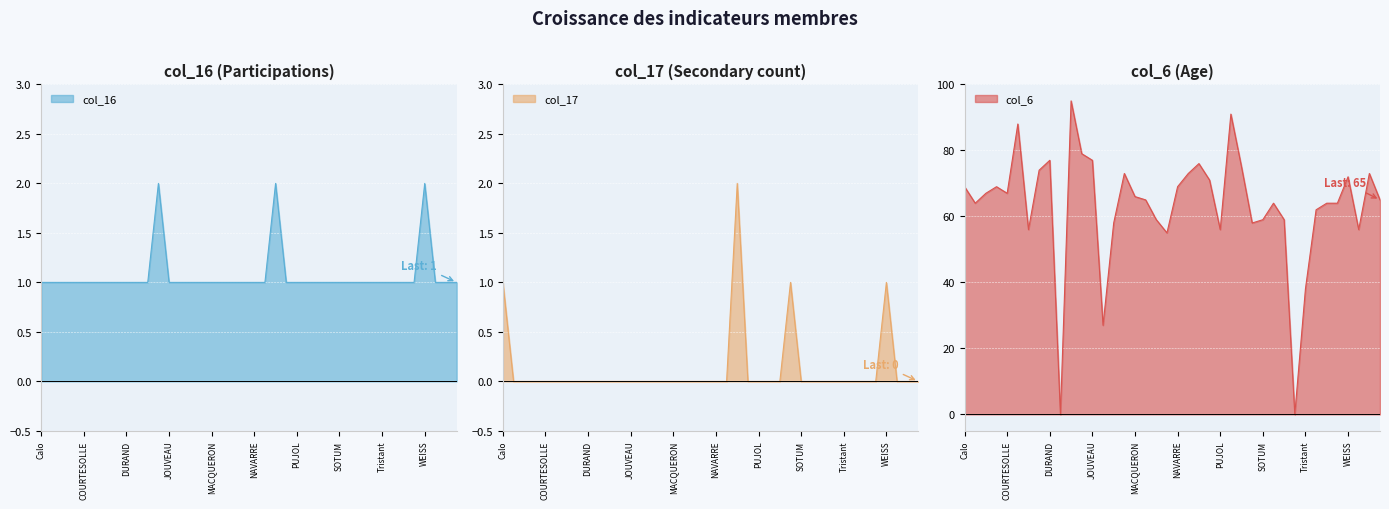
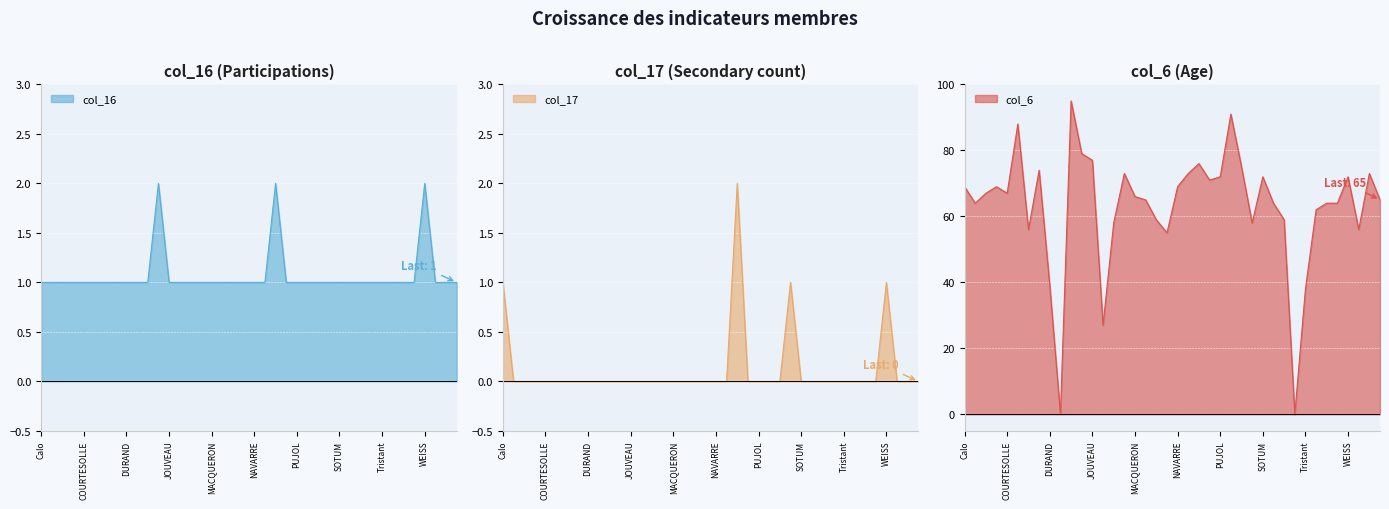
  {
    "col_16 (Participations)": {
      "Calo": 1.0,
      "COURTESOLLE": 1.0,
      "DURAND": 1.0,
      "JOUVEAU": 1.0,
      "MACQUERON": 1.0,
      "NAVARRE": 1.0,
      "PUJOL": 1.0,
      "SOTUM": 1.0,
      "Tristant": 1.0,
      "WEISS": 2.0
    },
    "col_17 (Secondary count)": {
      "Calo": 1.0,
      "COURTESOLLE": 0.0,
      "DURAND": 0.0,
      "JOUVEAU": 0.0,
      "MACQUERON": 0.0,
      "NAVARRE": 0.0,
      "PUJOL": 0.0,
      "SOTUM": 0.0,
      "Tristant": 0.0,
      "WEISS": 1.0
    },
    "col_6 (Age)": {
      "Calo": 69,
      "COURTESOLLE": 67,
-     "DURAND": 77,
+     "DURAND": 39,
      "JOUVEAU": 77,
      "MACQUERON": 66,
      "NAVARRE": 69,
-     "PUJOL": 56,
-     "SOTUM": 59,
+     "PUJOL": 72,
+     "SOTUM": 72,
      "Tristant": 38
    }
  }
